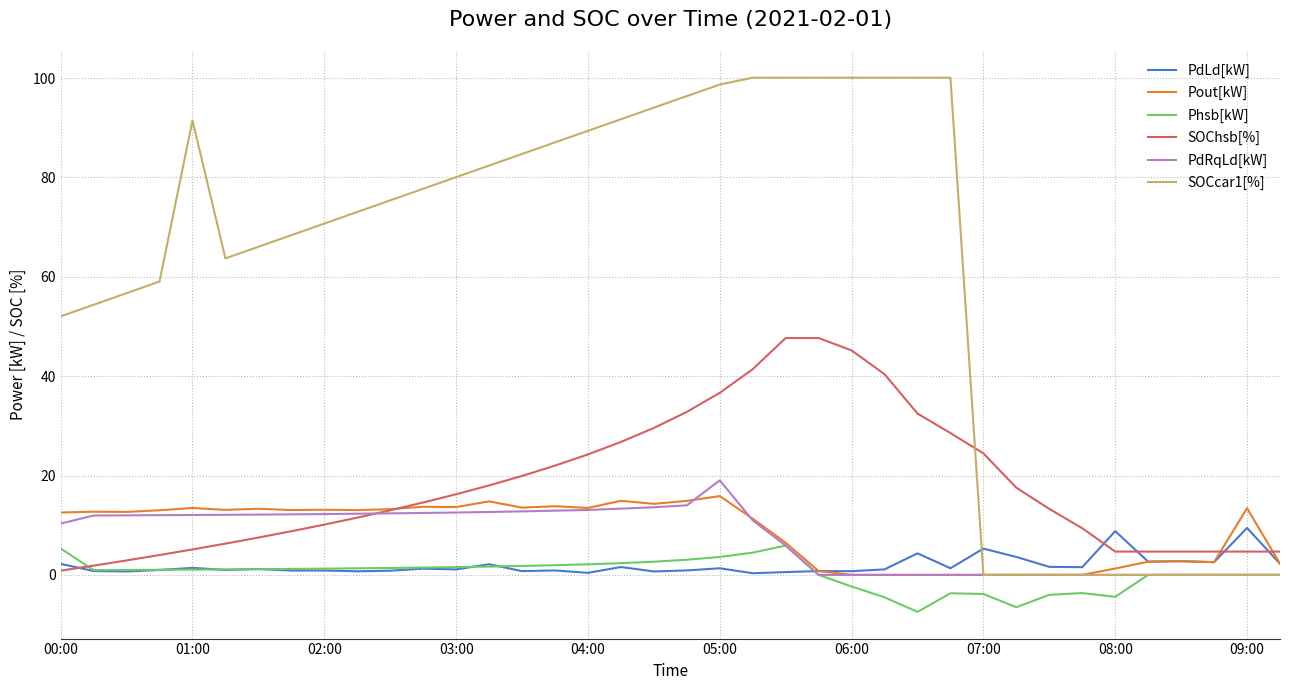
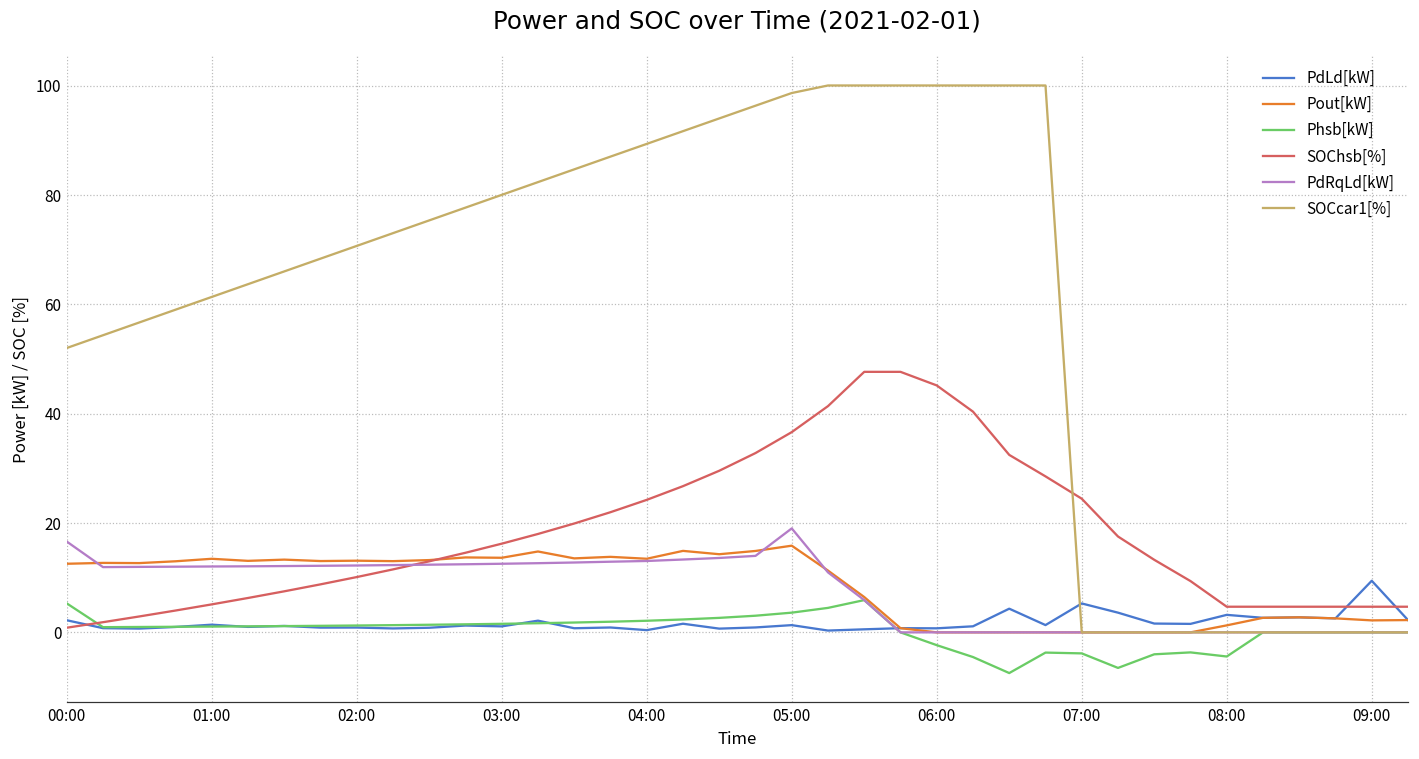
  {
    "PdLd[kW]": {
      "00:00": 2,
      "04:00": 0,
      "05:00": 1,
      "06:00": 1,
      "07:00": 5,
-     "08:00": 9,
+     "08:00": 3,
      "09:00": 9
    },
    "Pout[kW]": {
      "00:00": 13,
      "01:00": 13,
      "02:00": 13,
      "03:00": 14,
      "05:00": 16,
      "08:00": 1,
-     "09:00": 13
+     "09:00": 2
    },
    "Phsb[kW]": {
      "00:00": 5,
      "04:00": 2,
      "05:00": 4,
      "06:00": -2,
      "07:00": -4,
      "08:00": -4
    },
    "SOChsb[%]": {
      "00:00": 1,
      "01:00": 5,
      "02:00": 10,
      "03:00": 16,
      "04:00": 24,
      "05:00": 37,
      "06:00": 45,
      "07:00": 24,
      "08:00": 5,
      "09:00": 5
    },
    "PdRqLd[kW]": {
-     "00:00": 10,
+     "00:00": 17,
      "01:00": 12,
      "02:00": 12,
      "03:00": 13,
      "05:00": 19
    },
    "SOCcar1[%]": {
      "00:00": 52,
-     "01:00": 91,
+     "01:00": 61,
      "02:00": 71,
      "03:00": 80,
      "04:00": 89,
      "05:00": 99,
      "06:00": 100
    }
  }
